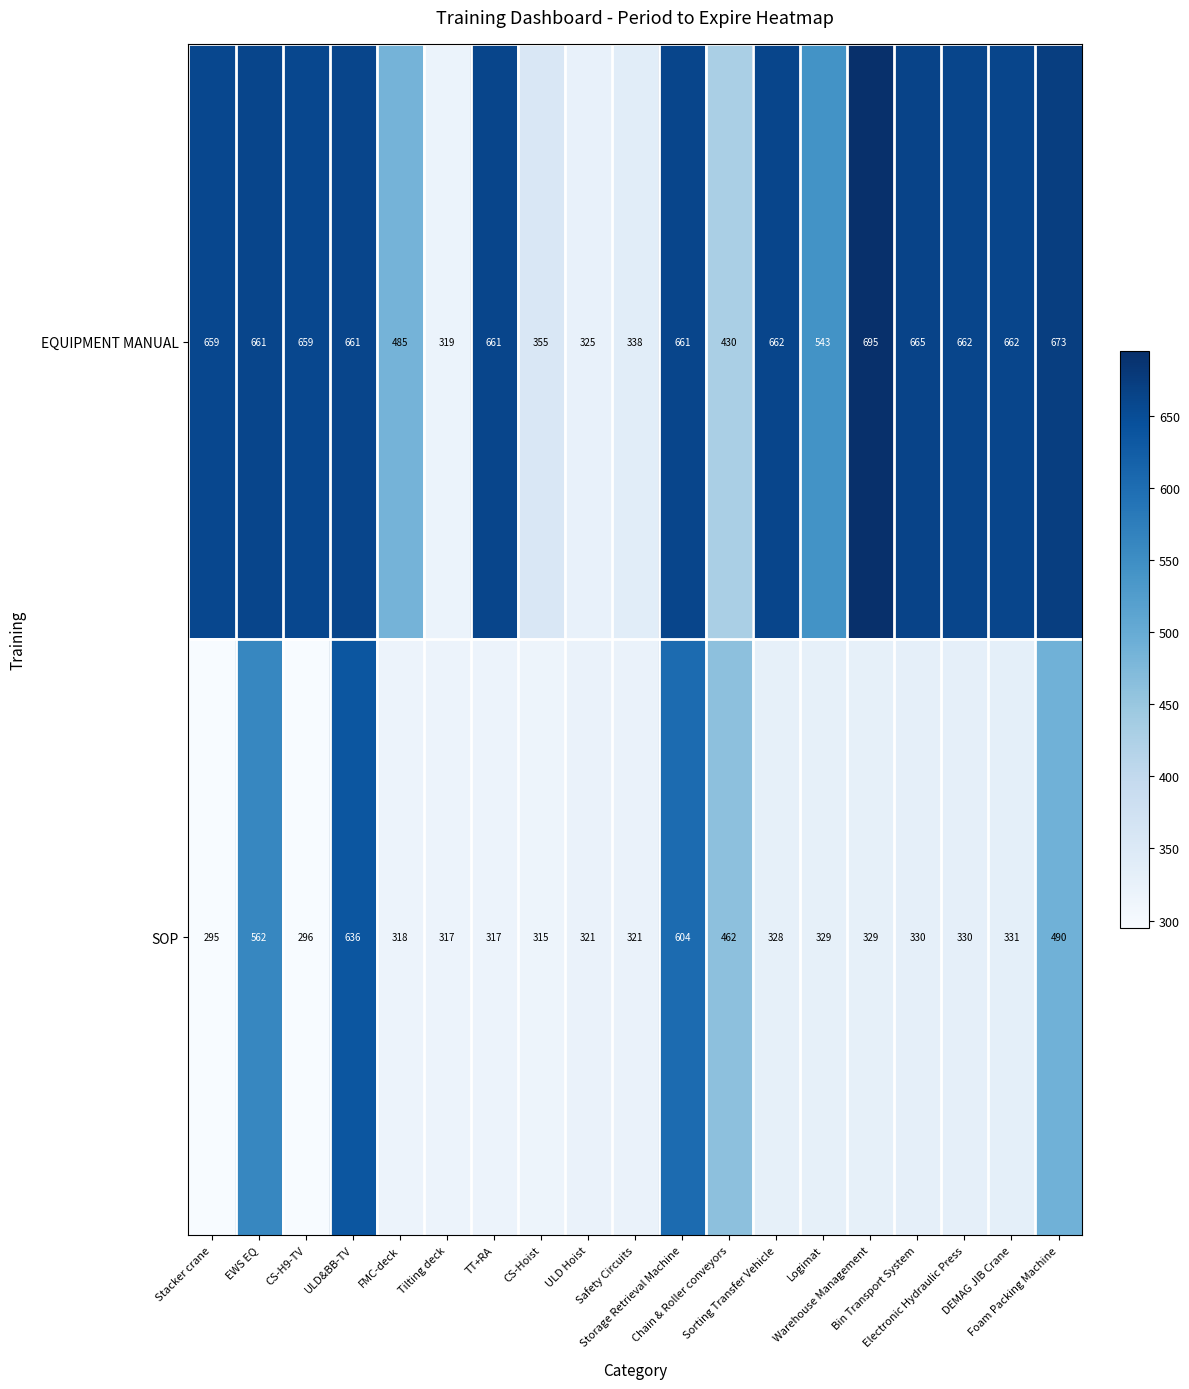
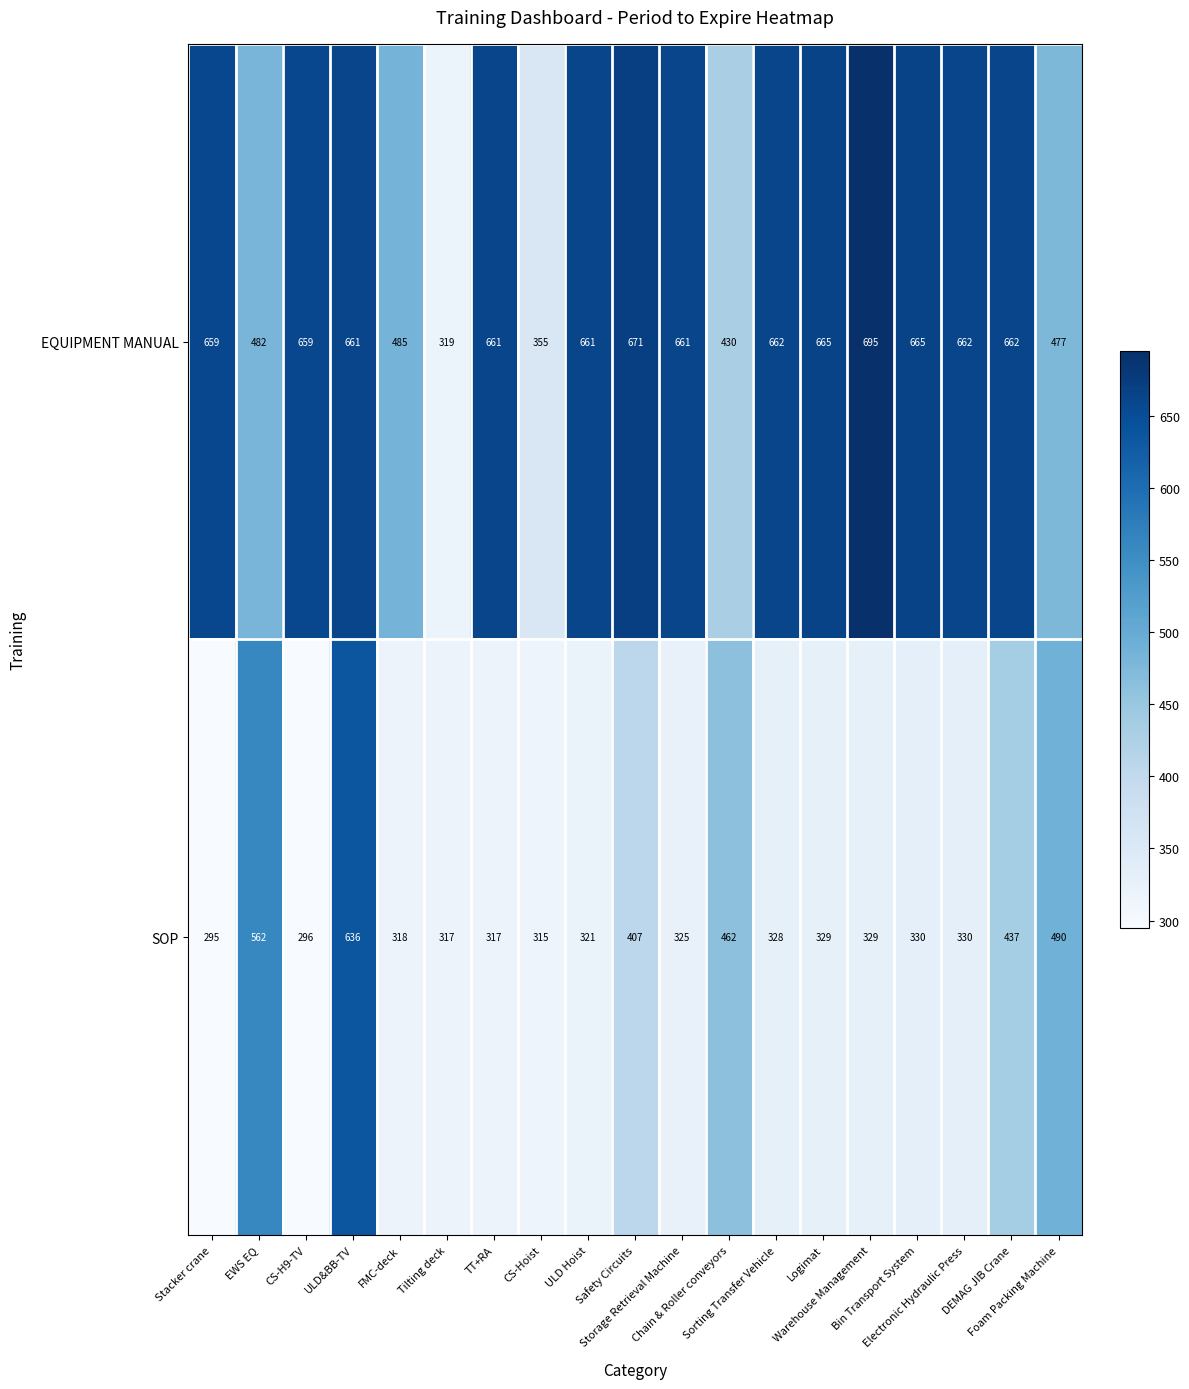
  {
    "EQUIPMENT MANUAL": {
      "Stacker crane": 659,
-     "EWS EQ": 661,
+     "EWS EQ": 482,
      "CS-H9-TV": 659,
      "ULD&BB-TV": 661,
      "FMC-deck": 485,
      "Tilting deck": 319,
      "TT+RA": 661,
      "CS-Hoist": 355,
-     "ULD Hoist": 325,
-     "Safety Circuits": 338,
+     "ULD Hoist": 661,
+     "Safety Circuits": 671,
      "Storage Retrieval Machine": 661,
      "Chain & Roller conveyors": 430,
      "Sorting Transfer Vehicle": 662,
-     "Logimat": 543,
+     "Logimat": 665,
      "Warehouse Management": 695,
      "Bin Transport System": 665,
      "Electronic Hydraulic Press": 662,
      "DEMAG JIB Crane": 662,
-     "Foam Packing Machine": 673
+     "Foam Packing Machine": 477
    },
    "SOP": {
      "Stacker crane": 295,
      "EWS EQ": 562,
      "CS-H9-TV": 296,
      "ULD&BB-TV": 636,
      "FMC-deck": 318,
      "Tilting deck": 317,
      "TT+RA": 317,
      "CS-Hoist": 315,
      "ULD Hoist": 321,
-     "Safety Circuits": 321,
-     "Storage Retrieval Machine": 604,
+     "Safety Circuits": 407,
+     "Storage Retrieval Machine": 325,
      "Chain & Roller conveyors": 462,
      "Sorting Transfer Vehicle": 328,
      "Logimat": 329,
      "Warehouse Management": 329,
      "Bin Transport System": 330,
      "Electronic Hydraulic Press": 330,
-     "DEMAG JIB Crane": 331,
+     "DEMAG JIB Crane": 437,
      "Foam Packing Machine": 490
    }
  }
